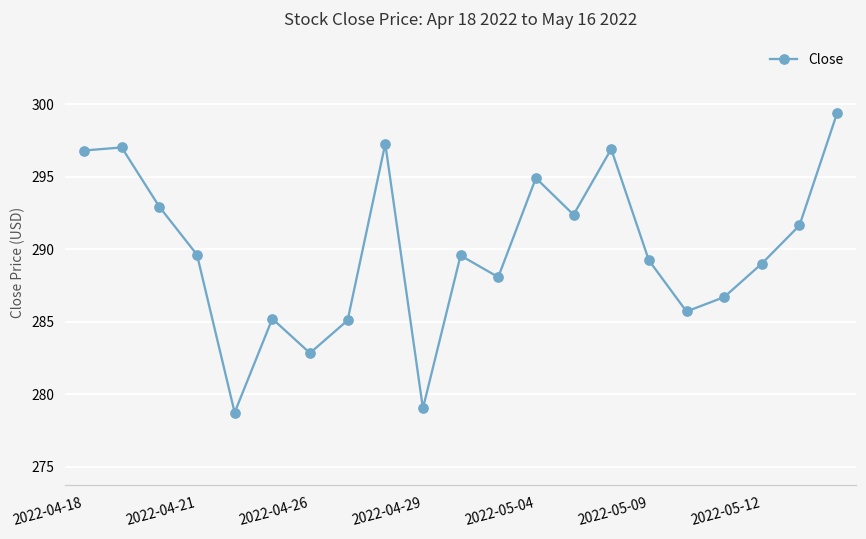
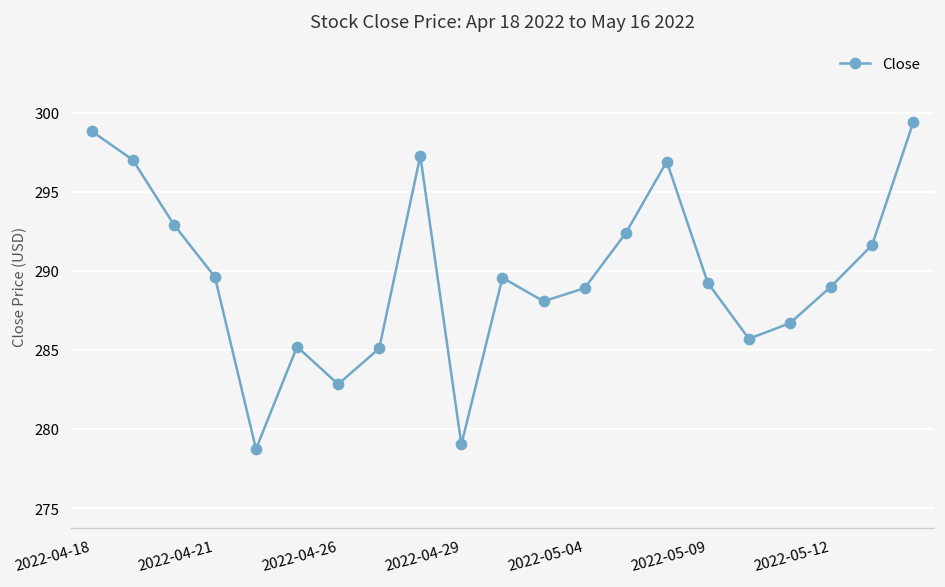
  {
-   "2022-04-18": 296.8,
+   "2022-04-18": 298.8,
    "2022-04-21": 289.6,
    "2022-04-26": 282.8,
    "2022-04-29": 279.0,
-   "2022-05-04": 294.9,
+   "2022-05-04": 288.9,
    "2022-05-09": 289.2,
    "2022-05-12": 289.0
  }
